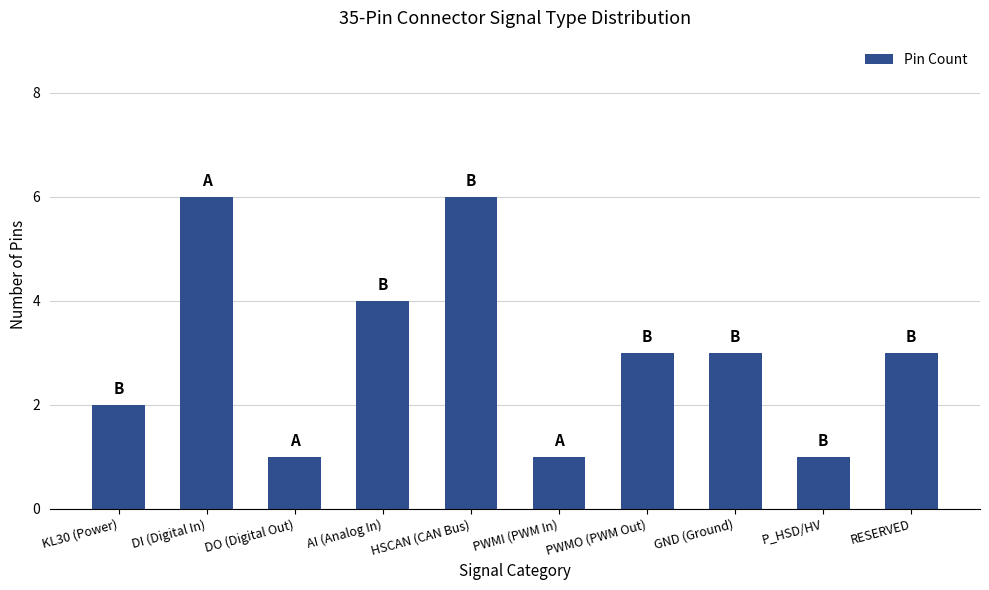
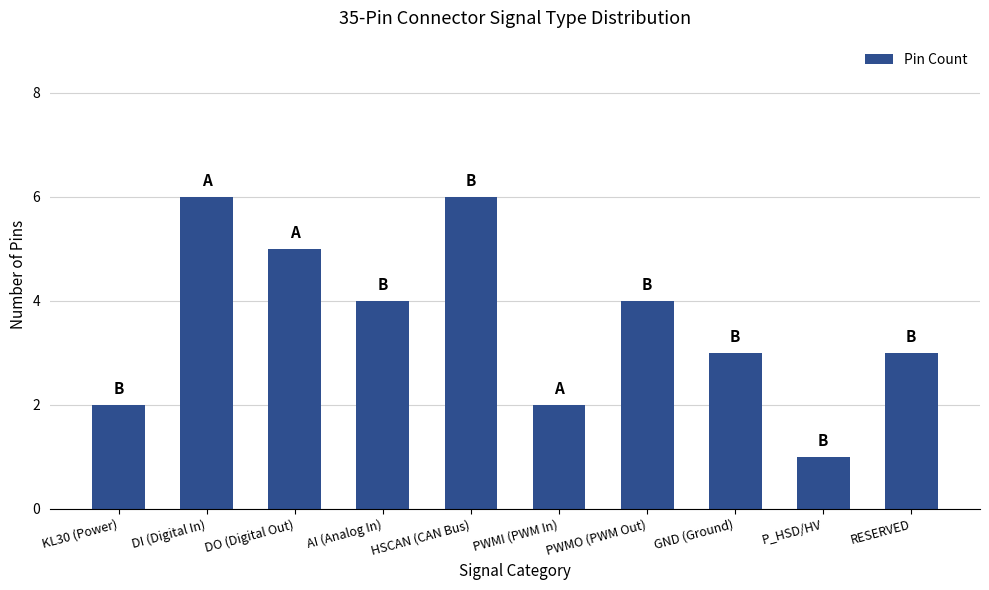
  {
    "KL30 (Power)": 2,
    "DI (Digital In)": 6,
-   "DO (Digital Out)": 1,
+   "DO (Digital Out)": 5,
    "AI (Analog In)": 4,
    "HSCAN (CAN Bus)": 6,
-   "PWMI (PWM In)": 1,
-   "PWMO (PWM Out)": 3,
+   "PWMI (PWM In)": 2,
+   "PWMO (PWM Out)": 4,
    "GND (Ground)": 3,
    "P_HSD/HV": 1,
    "RESERVED": 3
  }
